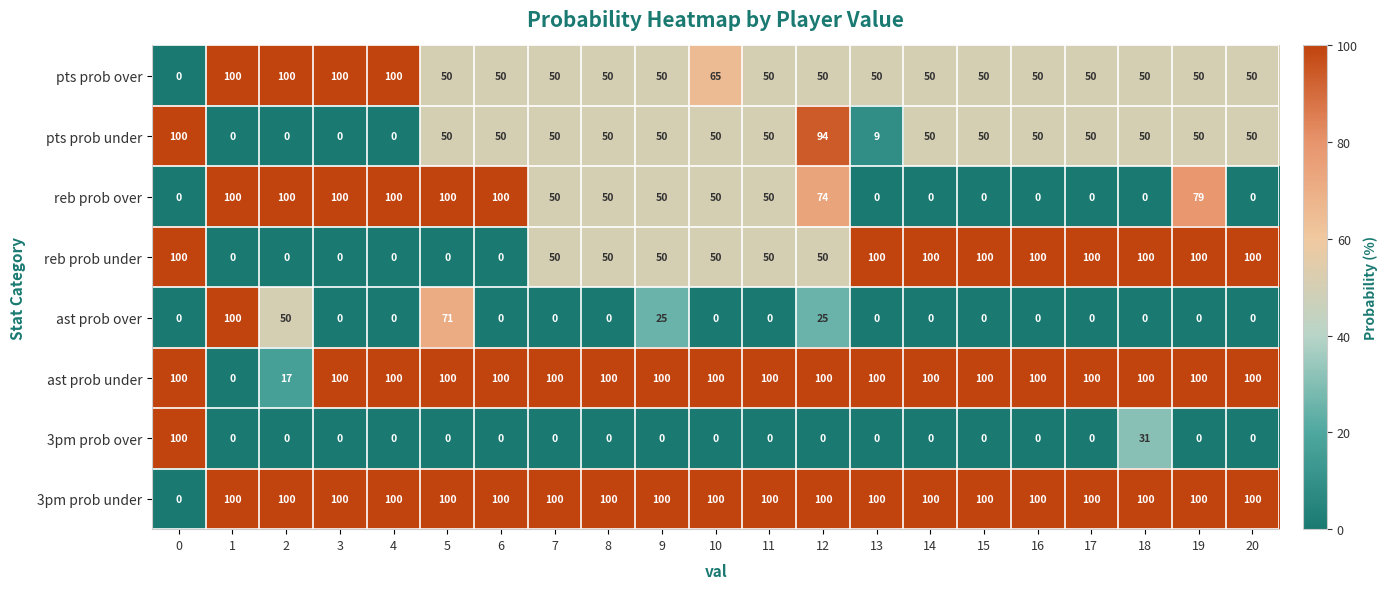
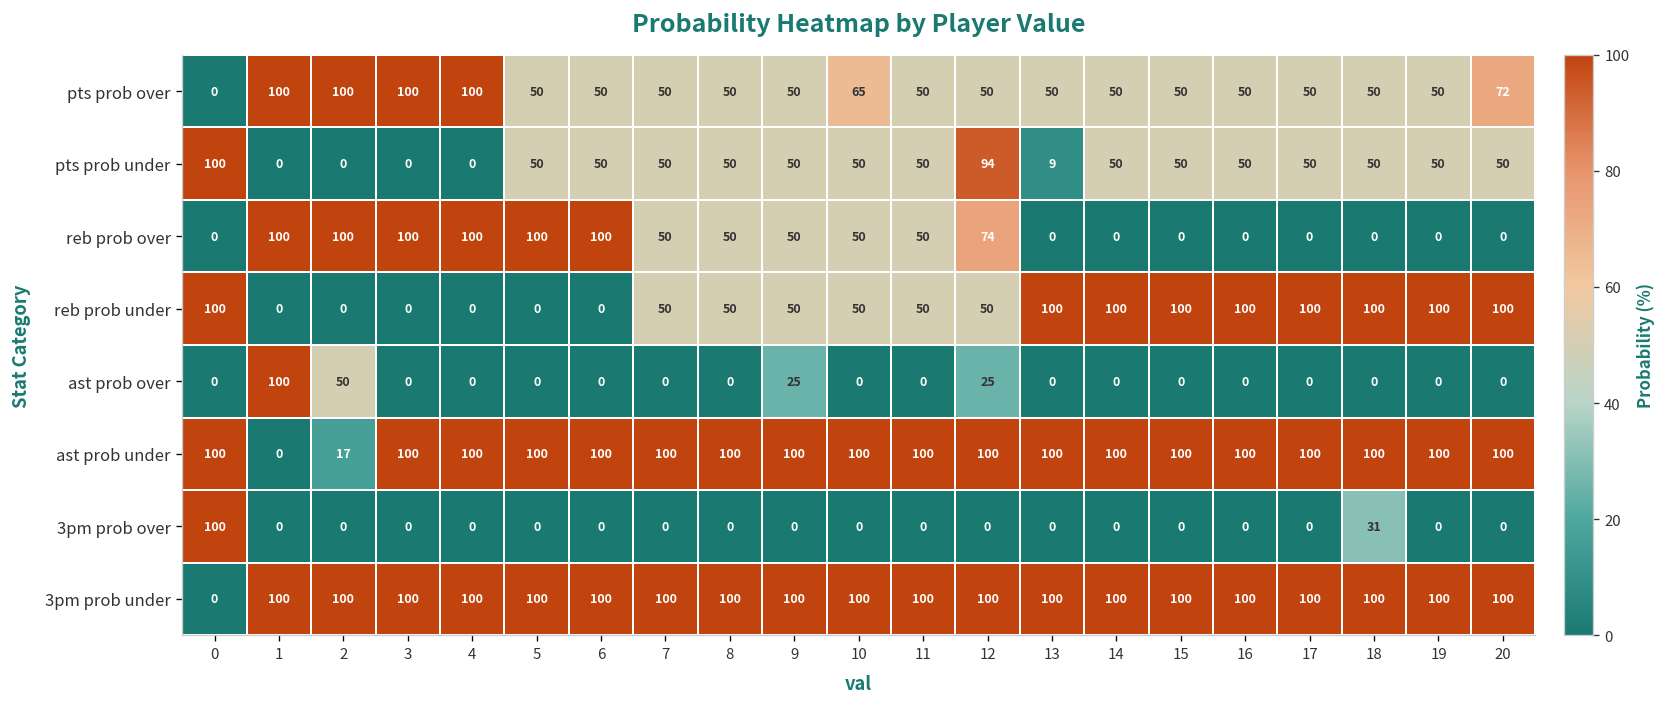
  {
    "pts prob over": {
      "0": 0,
      "1": 100,
      "2": 100,
      "3": 100,
      "4": 100,
      "5": 50,
      "6": 50,
      "7": 50,
      "8": 50,
      "9": 50,
      "10": 65,
      "11": 50,
      "12": 50,
      "13": 50,
      "14": 50,
      "15": 50,
      "16": 50,
      "17": 50,
      "18": 50,
      "19": 50,
-     "20": 50
+     "20": 72
    },
    "pts prob under": {
      "0": 100,
      "1": 0,
      "2": 0,
      "3": 0,
      "4": 0,
      "5": 50,
      "6": 50,
      "7": 50,
      "8": 50,
      "9": 50,
      "10": 50,
      "11": 50,
      "12": 94,
      "13": 9,
      "14": 50,
      "15": 50,
      "16": 50,
      "17": 50,
      "18": 50,
      "19": 50,
      "20": 50
    },
    "reb prob over": {
      "0": 0,
      "1": 100,
      "2": 100,
      "3": 100,
      "4": 100,
      "5": 100,
      "6": 100,
      "7": 50,
      "8": 50,
      "9": 50,
      "10": 50,
      "11": 50,
      "12": 74,
      "13": 0,
      "14": 0,
      "15": 0,
      "16": 0,
      "17": 0,
      "18": 0,
-     "19": 79,
+     "19": 0,
      "20": 0
    },
    "reb prob under": {
      "0": 100,
      "1": 0,
      "2": 0,
      "3": 0,
      "4": 0,
      "5": 0,
      "6": 0,
      "7": 50,
      "8": 50,
      "9": 50,
      "10": 50,
      "11": 50,
      "12": 50,
      "13": 100,
      "14": 100,
      "15": 100,
      "16": 100,
      "17": 100,
      "18": 100,
      "19": 100,
      "20": 100
    },
    "ast prob over": {
      "0": 0,
      "1": 100,
      "2": 50,
      "3": 0,
      "4": 0,
-     "5": 71,
+     "5": 0,
      "6": 0,
      "7": 0,
      "8": 0,
      "9": 25,
      "10": 0,
      "11": 0,
      "12": 25,
      "13": 0,
      "14": 0,
      "15": 0,
      "16": 0,
      "17": 0,
      "18": 0,
      "19": 0,
      "20": 0
    },
    "ast prob under": {
      "0": 100,
      "1": 0,
      "2": 17,
      "3": 100,
      "4": 100,
      "5": 100,
      "6": 100,
      "7": 100,
      "8": 100,
      "9": 100,
      "10": 100,
      "11": 100,
      "12": 100,
      "13": 100,
      "14": 100,
      "15": 100,
      "16": 100,
      "17": 100,
      "18": 100,
      "19": 100,
      "20": 100
    },
    "3pm prob over": {
      "0": 100,
      "1": 0,
      "2": 0,
      "3": 0,
      "4": 0,
      "5": 0,
      "6": 0,
      "7": 0,
      "8": 0,
      "9": 0,
      "10": 0,
      "11": 0,
      "12": 0,
      "13": 0,
      "14": 0,
      "15": 0,
      "16": 0,
      "17": 0,
      "18": 31,
      "19": 0,
      "20": 0
    },
    "3pm prob under": {
      "0": 0,
      "1": 100,
      "2": 100,
      "3": 100,
      "4": 100,
      "5": 100,
      "6": 100,
      "7": 100,
      "8": 100,
      "9": 100,
      "10": 100,
      "11": 100,
      "12": 100,
      "13": 100,
      "14": 100,
      "15": 100,
      "16": 100,
      "17": 100,
      "18": 100,
      "19": 100,
      "20": 100
    }
  }
